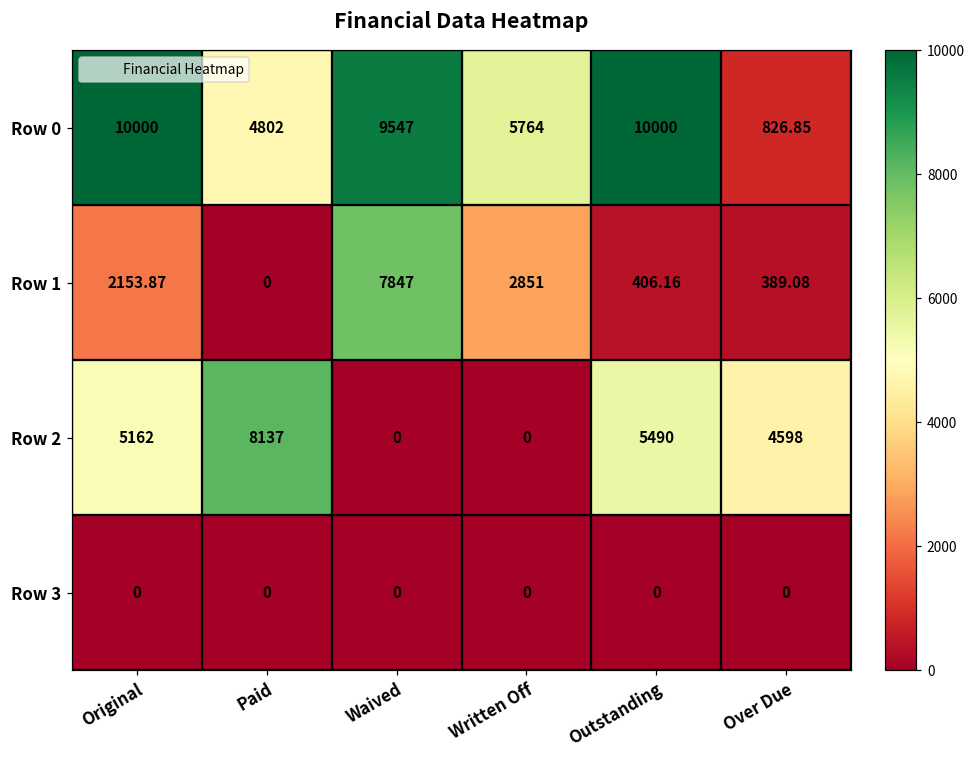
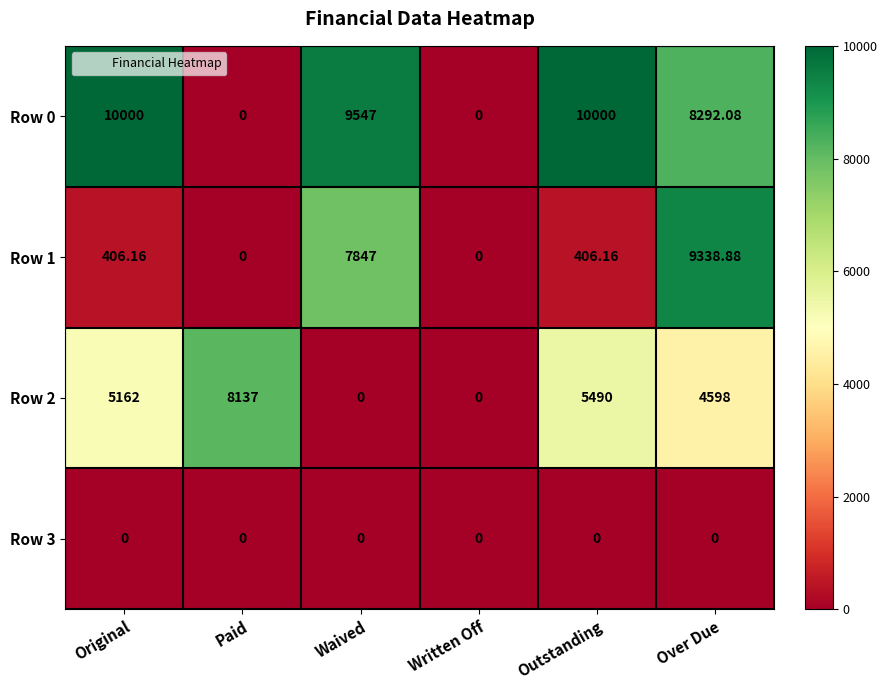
  {
    "Row 0": {
      "Original": 10000,
-     "Paid": 4802,
+     "Paid": 0,
      "Waived": 9547,
-     "Written Off": 5764,
+     "Written Off": 0,
      "Outstanding": 10000,
-     "Over Due": 826.85
+     "Over Due": 8292.08
    },
    "Row 1": {
-     "Original": 2153.87,
+     "Original": 406.16,
      "Paid": 0,
      "Waived": 7847,
-     "Written Off": 2851,
+     "Written Off": 0,
      "Outstanding": 406.16,
-     "Over Due": 389.08
+     "Over Due": 9338.88
    },
    "Row 2": {
      "Original": 5162,
      "Paid": 8137,
      "Waived": 0,
      "Written Off": 0,
      "Outstanding": 5490,
      "Over Due": 4598
    },
    "Row 3": {
      "Original": 0,
      "Paid": 0,
      "Waived": 0,
      "Written Off": 0,
      "Outstanding": 0,
      "Over Due": 0
    }
  }
